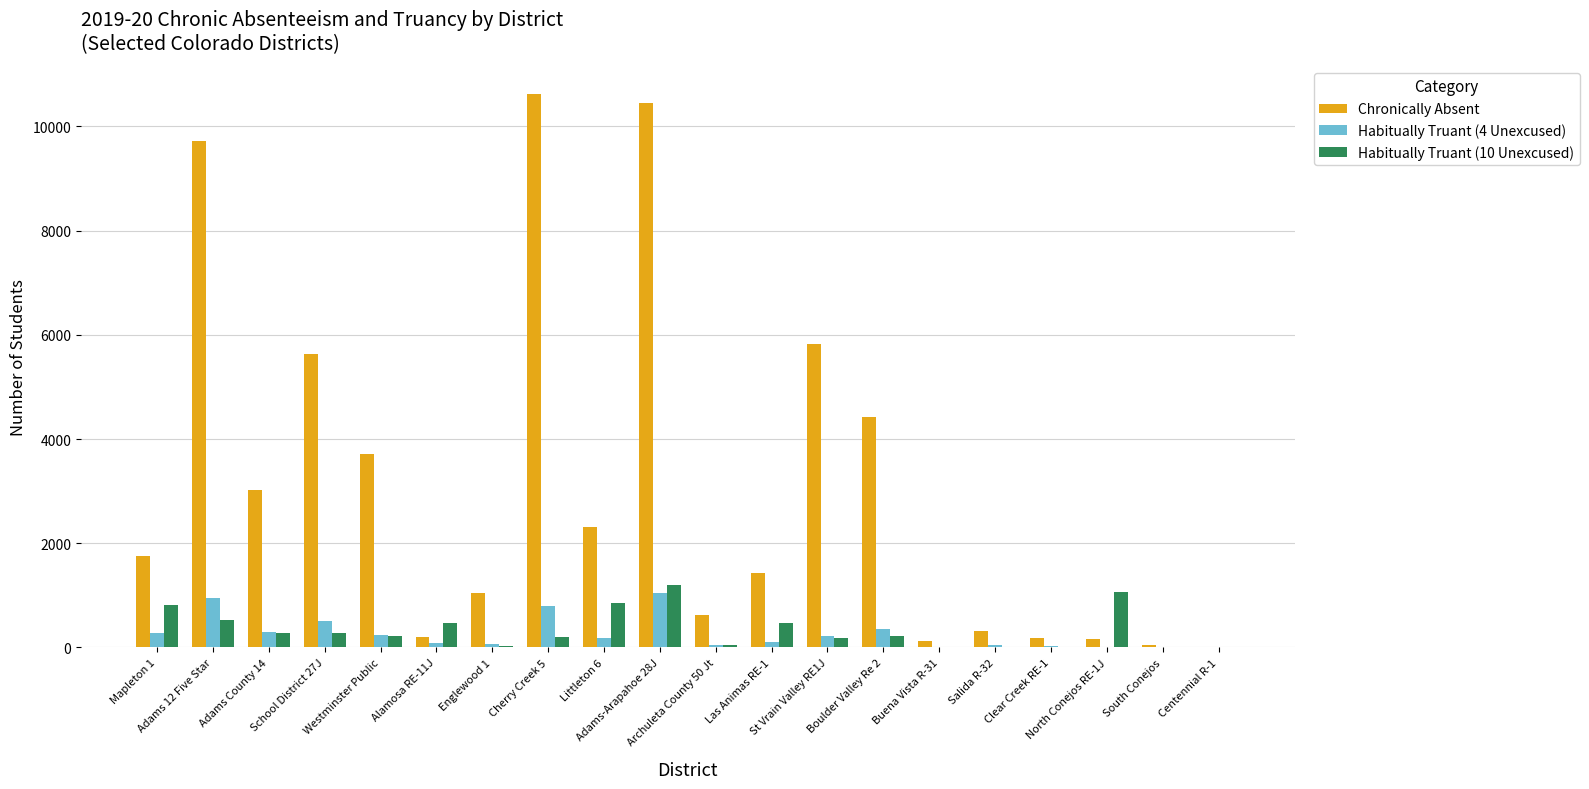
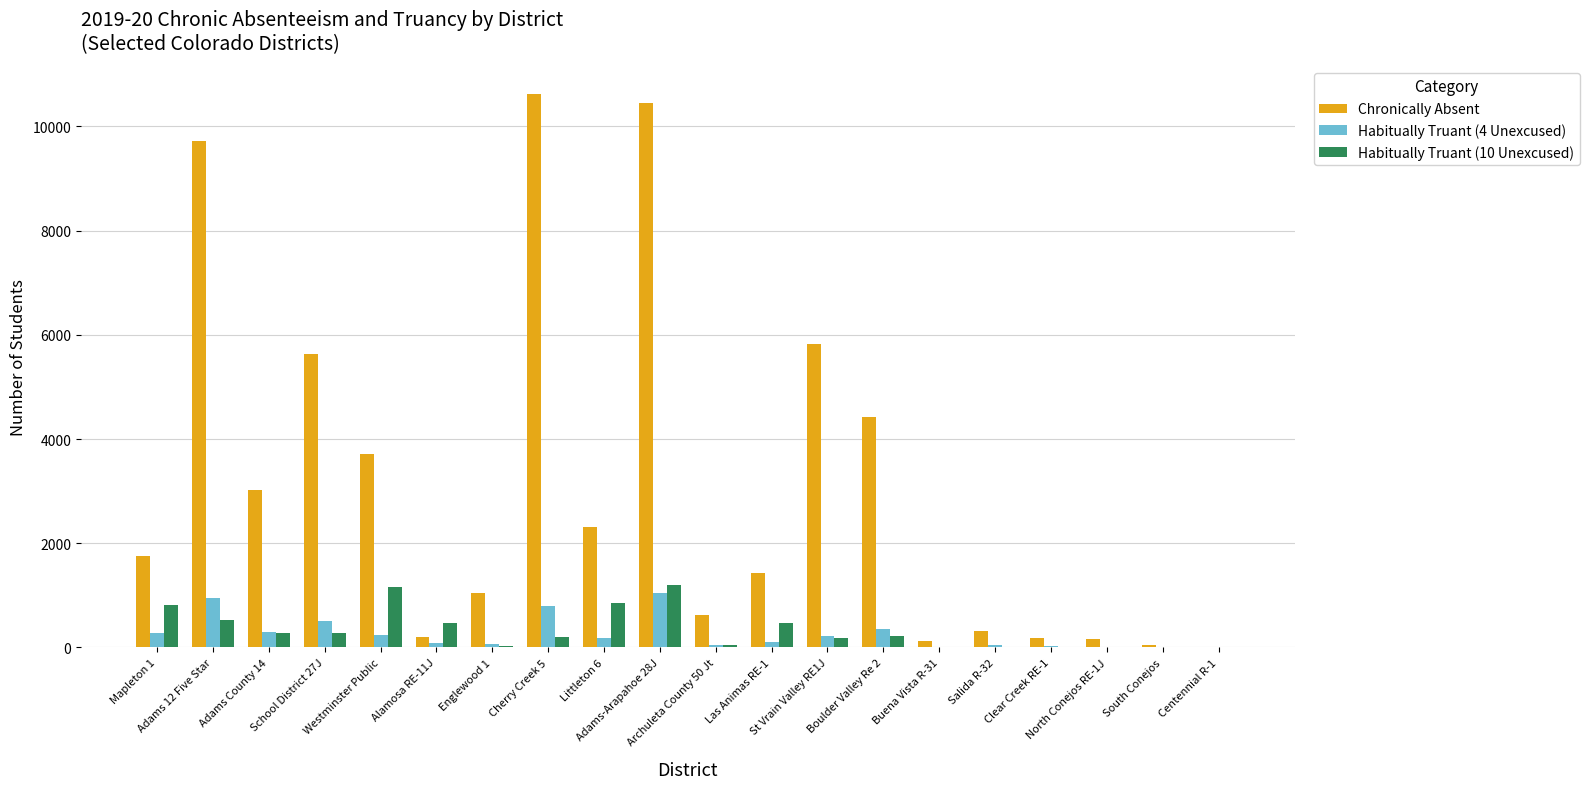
  {
    "Chronically Absent": {
      "Mapleton 1": 1700,
      "Adams 12 Five Star": 9700,
      "Adams County 14": 3000,
      "School District 27J": 5600,
      "Westminster Public": 3700,
      "Alamosa RE-11J": 200,
      "Englewood 1": 1000,
      "Cherry Creek 5": 10600,
      "Littleton 6": 2300,
      "Adams-Arapahoe 28J": 10400,
      "Archuleta County 50 Jt": 600,
      "Las Animas RE-1": 1400,
      "St Vrain Valley RE1J": 5800,
      "Boulder Valley Re 2": 4400,
      "Buena Vista R-31": 100,
      "Salida R-32": 300,
      "Clear Creek RE-1": 200,
      "North Conejos RE-1J": 200,
      "South Conejos": 0
    },
    "Habitually Truant (4 Unexcused)": {
      "Mapleton 1": 300,
      "Adams 12 Five Star": 1000,
      "Adams County 14": 300,
      "School District 27J": 500,
      "Westminster Public": 200,
      "Alamosa RE-11J": 100,
      "Englewood 1": 100,
      "Cherry Creek 5": 800,
      "Littleton 6": 200,
      "Adams-Arapahoe 28J": 1100,
      "Archuleta County 50 Jt": 100,
      "Las Animas RE-1": 100,
      "St Vrain Valley RE1J": 200,
      "Boulder Valley Re 2": 300
    },
    "Habitually Truant (10 Unexcused)": {
      "Mapleton 1": 800,
      "Adams 12 Five Star": 500,
      "Adams County 14": 300,
      "School District 27J": 300,
-     "Westminster Public": 200,
+     "Westminster Public": 1200,
      "Alamosa RE-11J": 500,
      "Cherry Creek 5": 200,
      "Littleton 6": 900,
      "Adams-Arapahoe 28J": 1200,
      "Las Animas RE-1": 500,
      "St Vrain Valley RE1J": 200,
      "Boulder Valley Re 2": 200,
-     "North Conejos RE-1J": 1100,
+     "North Conejos RE-1J": 0,
      "South Conejos": 0,
      "Centennial R-1": 0
    }
  }
